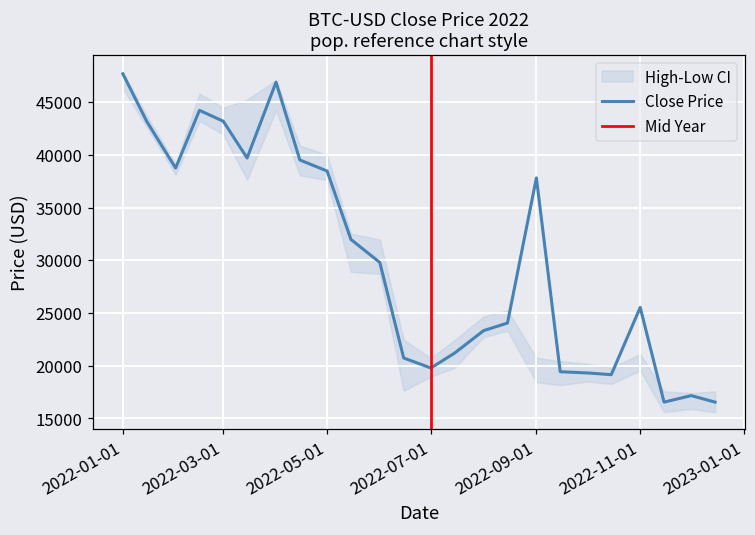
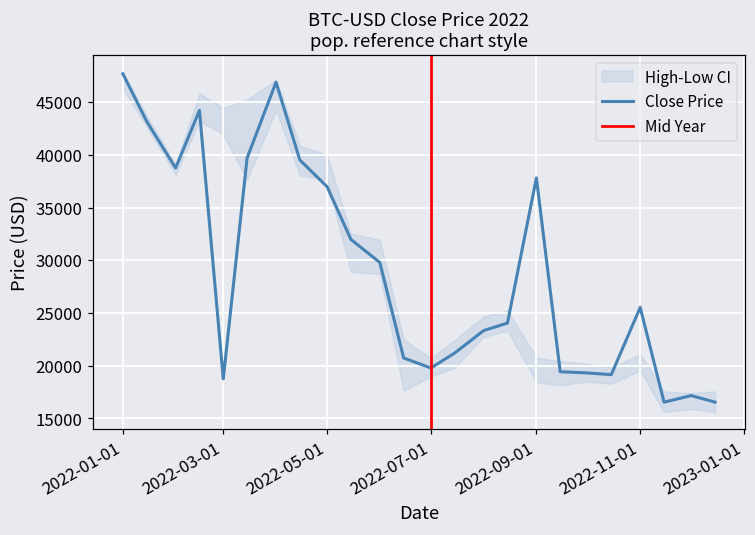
  {
    "Close Price": {
-     "2022-03-01": 43000,
-     "2022-05-01": 38000,
+     "2022-03-01": 19000,
+     "2022-05-01": 37000,
      "2022-07-01": 20000,
      "2022-09-01": 38000,
      "2022-11-01": 26000
    }
  }
